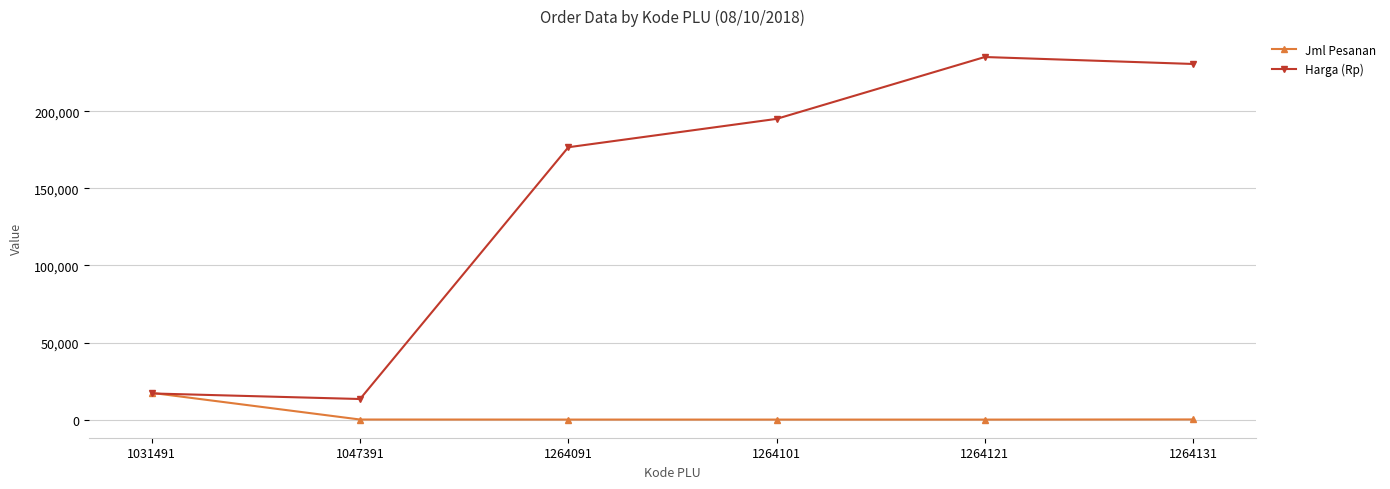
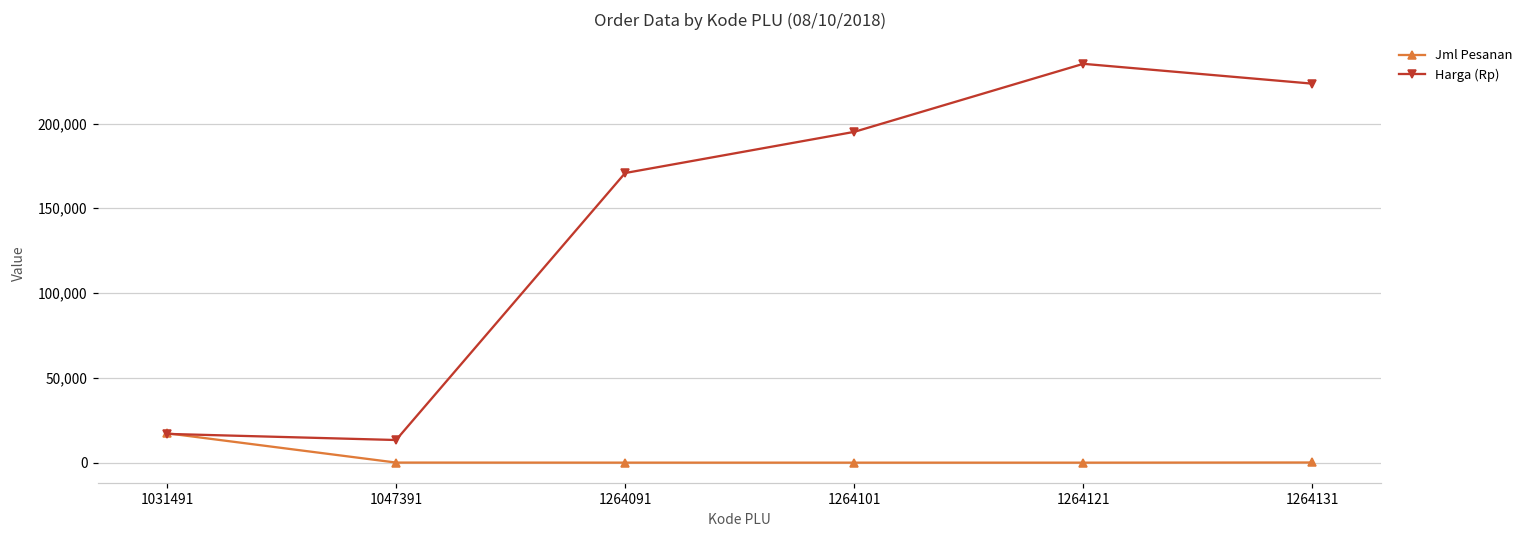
  {
    "Jml Pesanan": {
      "1047391": "0",
      "1264091": "0",
      "1264101": "0",
      "1264121": "0",
      "1264131": "0"
    },
    "Harga (Rp)": {
      "1047391": "13,000",
-     "1264091": "177,000",
+     "1264091": "171,000",
      "1264101": "195,000",
      "1264121": "235,000",
-     "1264131": "231,000"
+     "1264131": "224,000"
    }
  }
